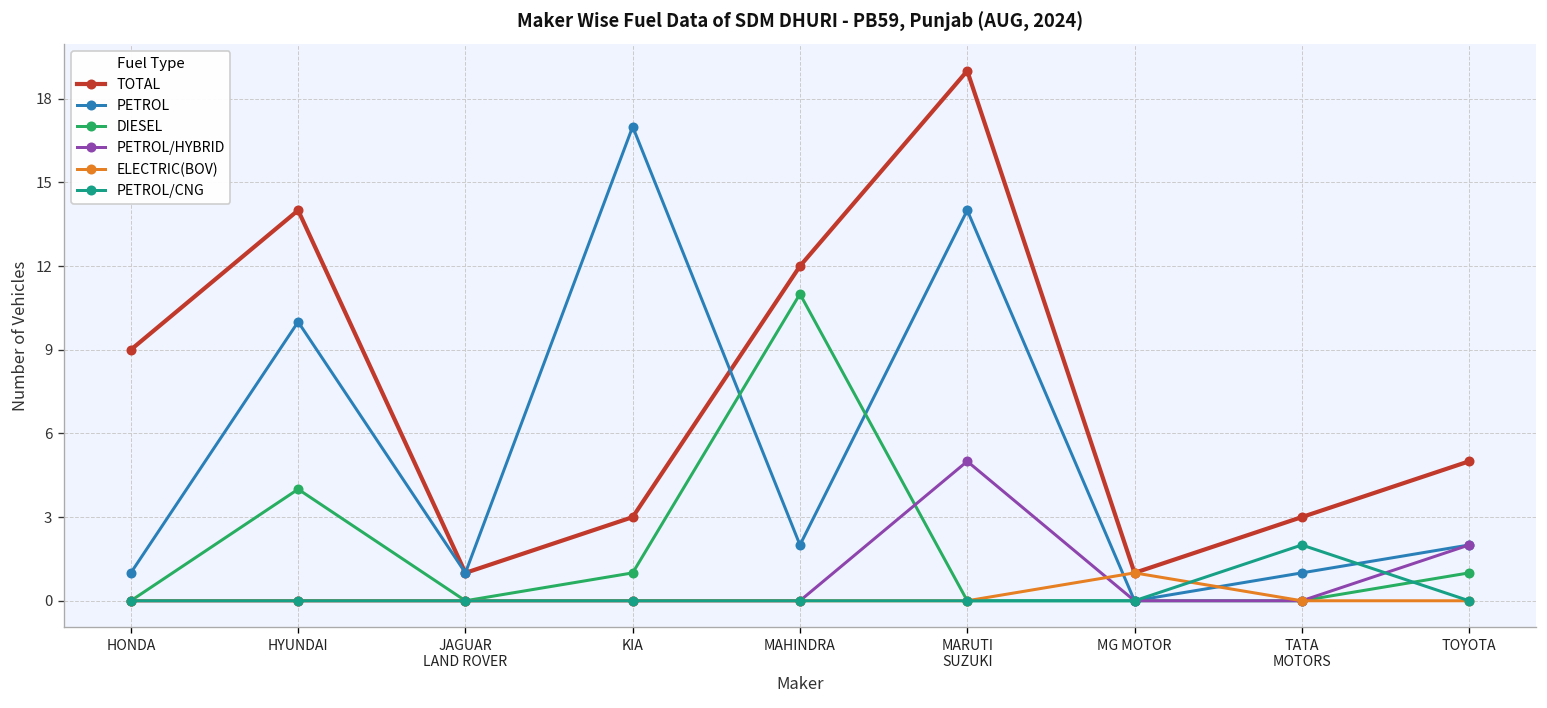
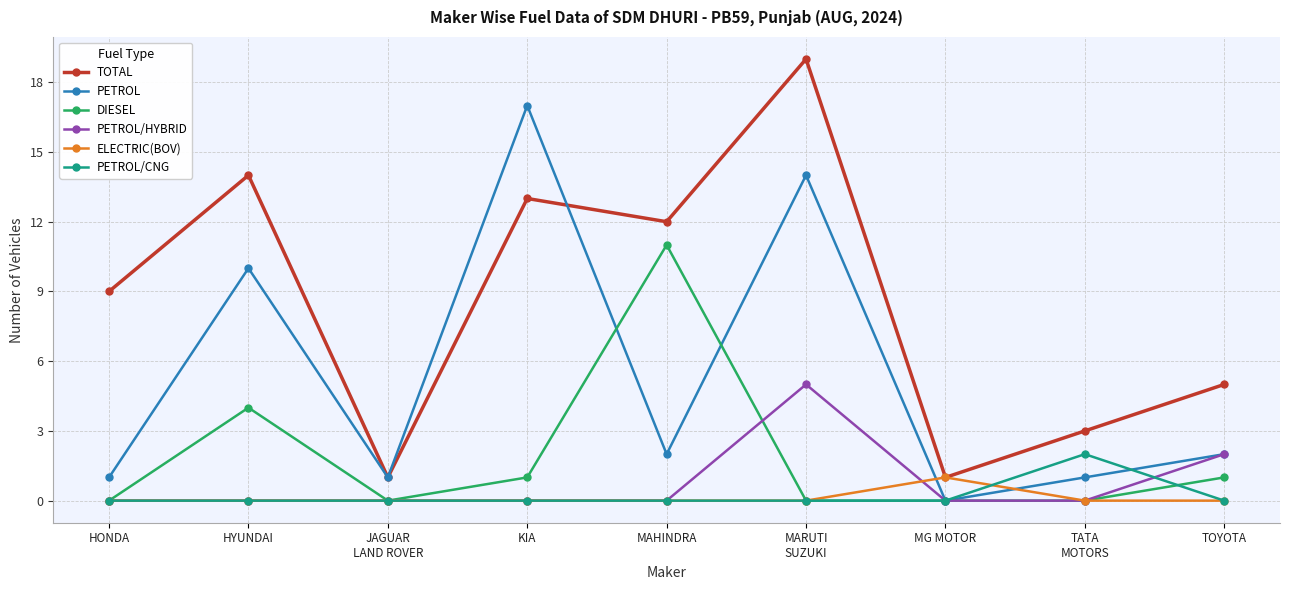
  {
    "TOTAL": {
      "HONDA": 9,
      "HYUNDAI": 14,
-     "KIA": 3,
+     "KIA": 13,
      "MAHINDRA": 12,
      "MARUTI SUZUKI": 19,
      "TATA MOTORS": 3,
      "TOYOTA": 5
    },
    "PETROL": {
      "HONDA": 1,
      "HYUNDAI": 10,
      "KIA": 17,
      "MAHINDRA": 2,
      "MARUTI SUZUKI": 14,
      "TATA MOTORS": 1
    },
    "PETROL/HYBRID": {
      "MARUTI SUZUKI": 5
    }
  }
